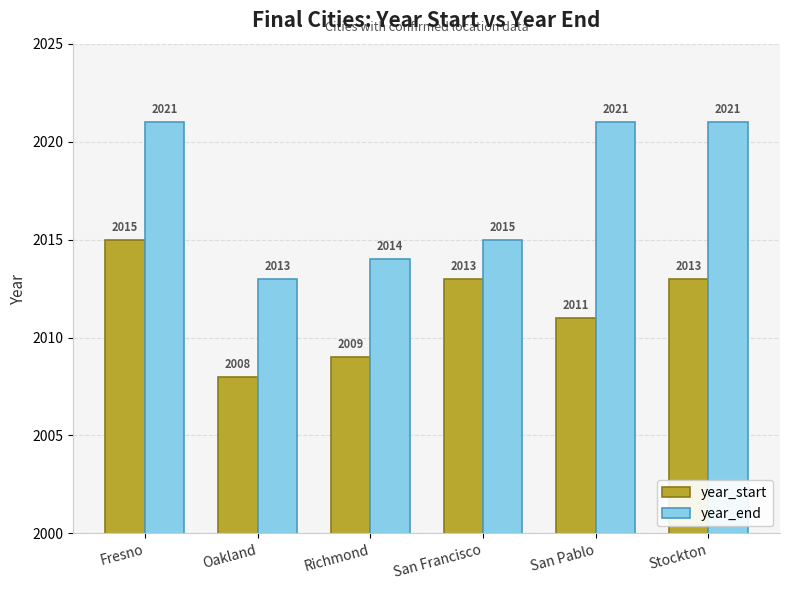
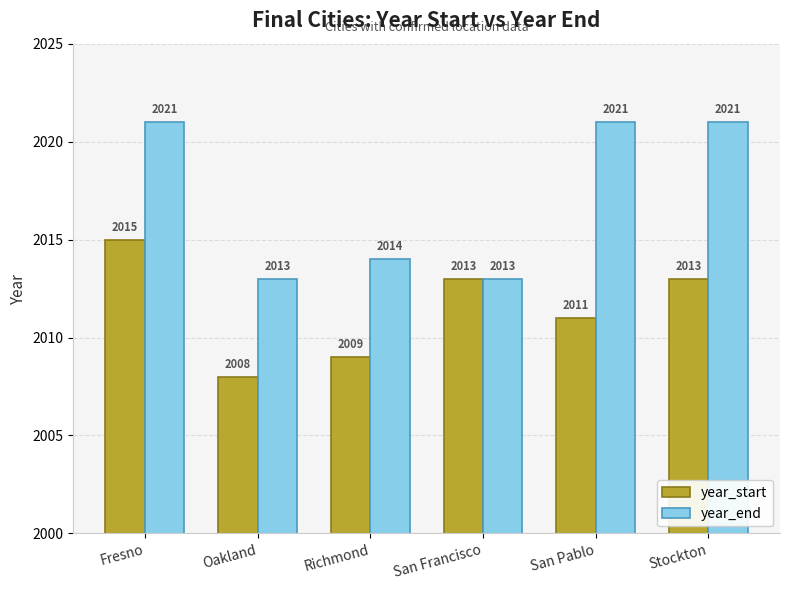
  {
    "year_start": {
      "Fresno": 2015,
      "Oakland": 2008,
      "Richmond": 2009,
      "San Francisco": 2013,
      "San Pablo": 2011,
      "Stockton": 2013
    },
    "year_end": {
      "Fresno": 2021,
      "Oakland": 2013,
      "Richmond": 2014,
-     "San Francisco": 2015,
+     "San Francisco": 2013,
      "San Pablo": 2021,
      "Stockton": 2021
    }
  }
